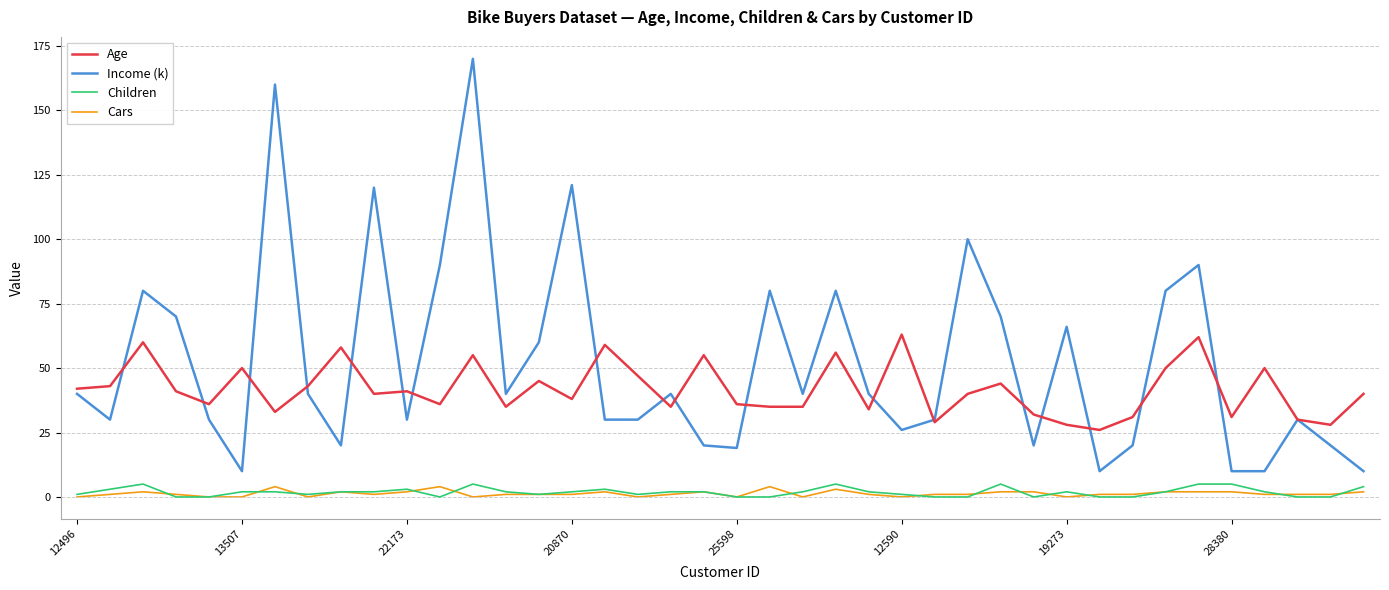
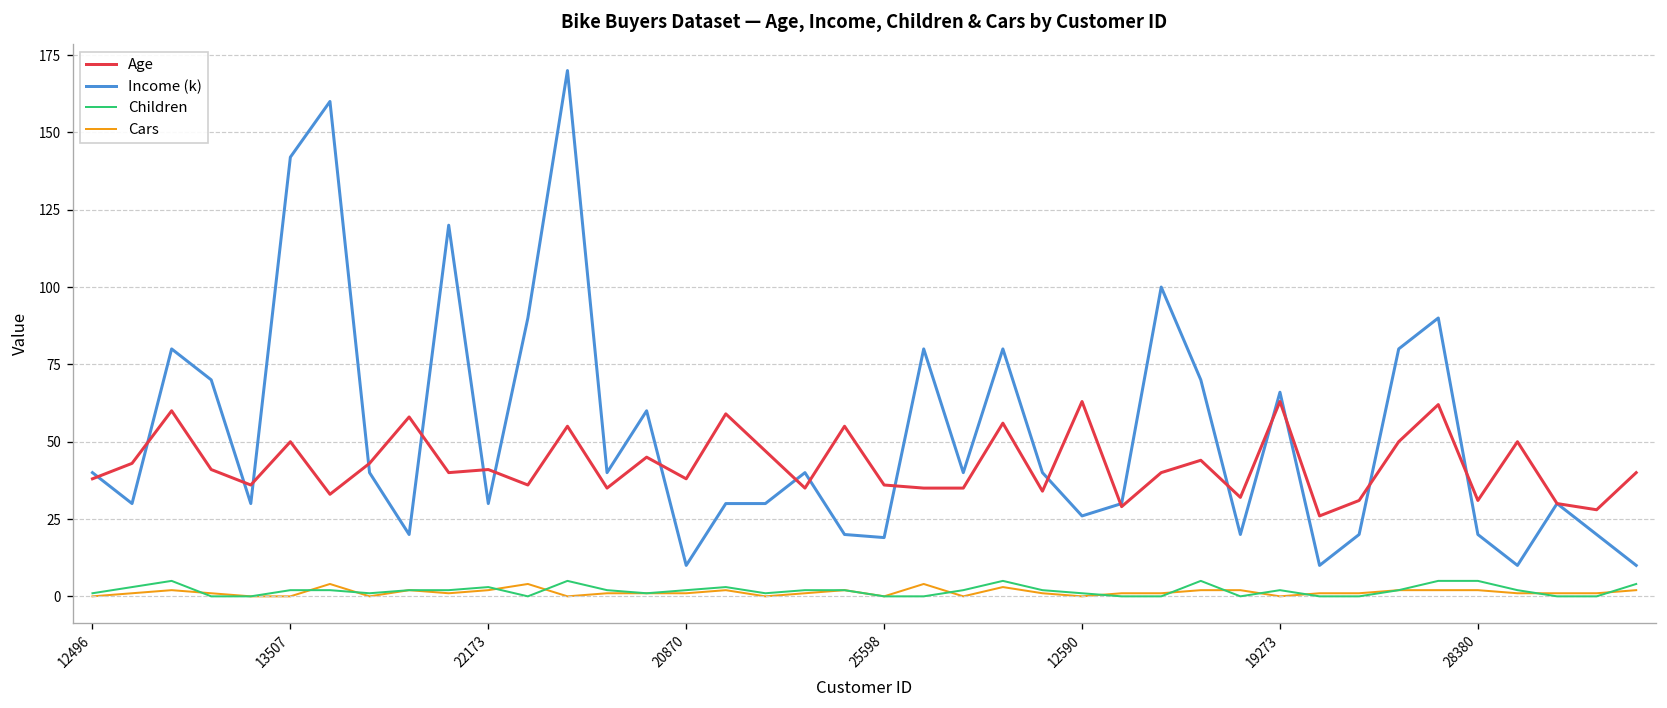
  {
    "Age": {
-     "12496": 42,
+     "12496": 38,
      "13507": 50,
      "22173": 41,
      "20870": 38,
      "25598": 36,
      "12590": 63,
-     "19273": 28,
+     "19273": 63,
      "28380": 31
    },
    "Income (k)": {
      "12496": 40,
-     "13507": 10,
+     "13507": 142,
      "22173": 30,
-     "20870": 121,
+     "20870": 10,
      "25598": 19,
      "12590": 26,
      "19273": 66,
-     "28380": 10
+     "28380": 20
    },
    "Children": {
      "12496": 1,
      "13507": 2,
      "22173": 3,
      "20870": 2,
      "12590": 1,
      "19273": 2,
      "28380": 5
    },
    "Cars": {
      "12496": 0,
      "13507": 0,
      "22173": 2,
      "20870": 1,
      "12590": 0,
      "19273": 0,
      "28380": 2
    }
  }
